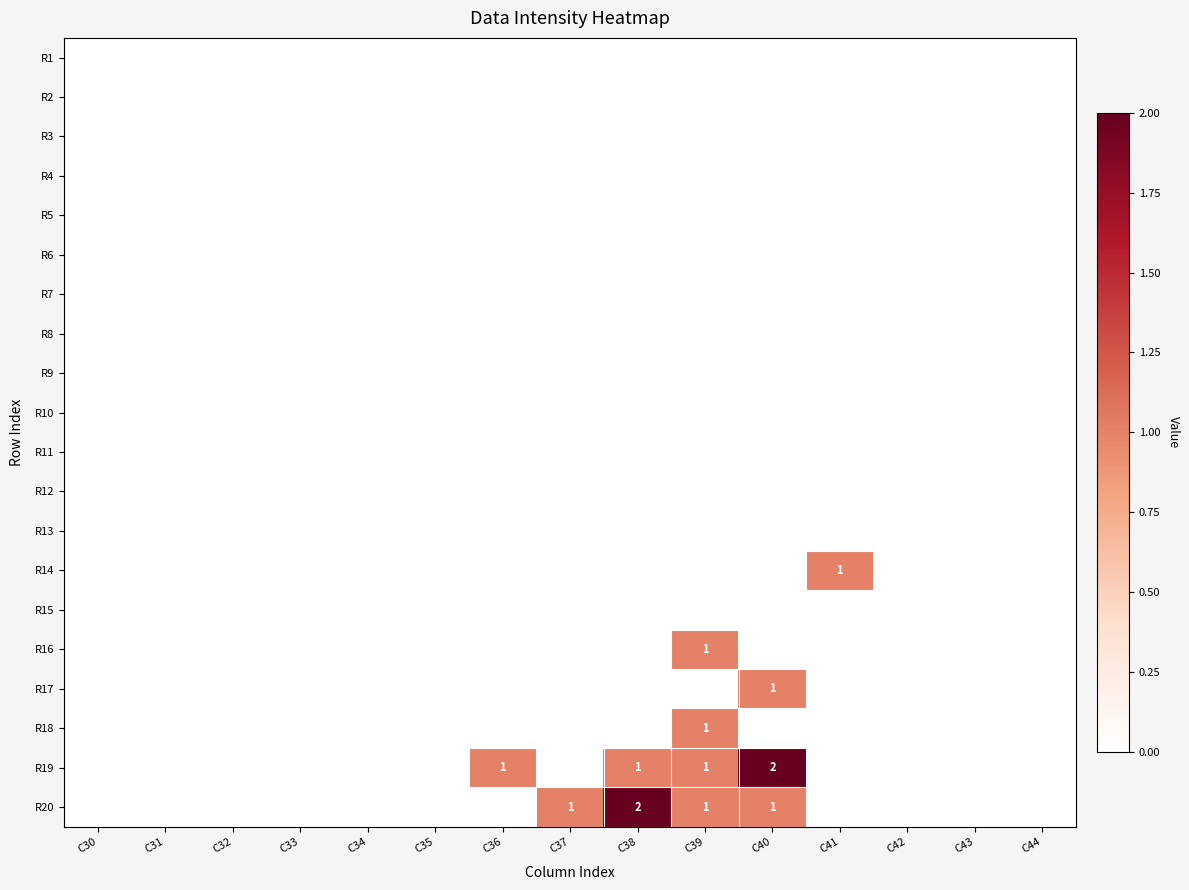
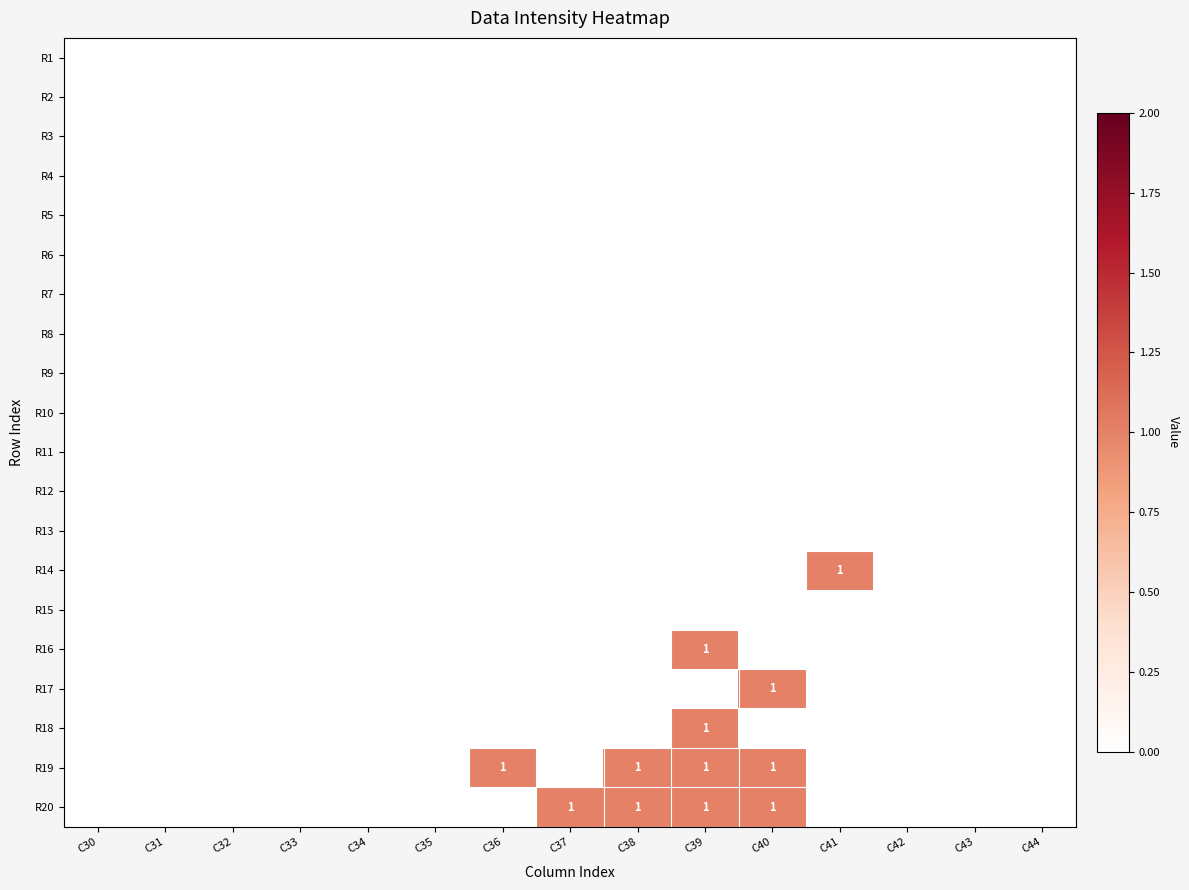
  {
    "R14": {
      "C41": 1
    },
    "R16": {
      "C39": 1
    },
    "R17": {
      "C40": 1
    },
    "R18": {
      "C39": 1
    },
    "R19": {
      "C36": 1,
      "C38": 1,
      "C39": 1,
-     "C40": 2
+     "C40": 1
    },
    "R20": {
      "C37": 1,
-     "C38": 2,
+     "C38": 1,
      "C39": 1,
      "C40": 1
    }
  }
